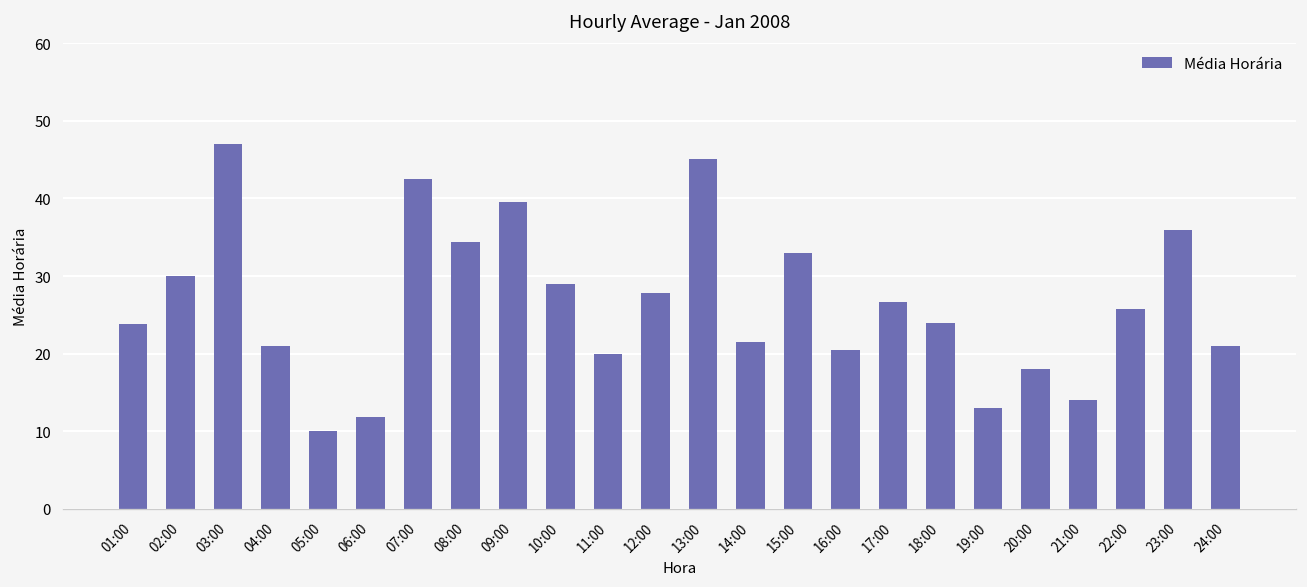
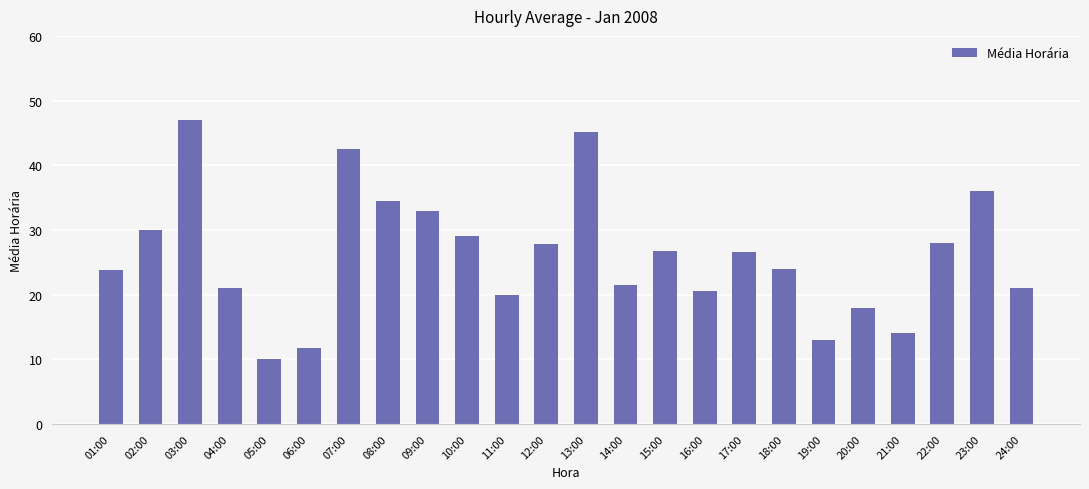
  {
    "01:00": 24,
    "02:00": 30,
    "03:00": 47,
    "04:00": 21,
    "05:00": 10,
    "06:00": 12,
    "07:00": 43,
    "08:00": 34,
-   "09:00": 40,
+   "09:00": 33,
    "10:00": 29,
    "11:00": 20,
    "12:00": 28,
    "13:00": 45,
    "14:00": 22,
-   "15:00": 33,
+   "15:00": 27,
    "16:00": 21,
    "17:00": 27,
    "18:00": 24,
    "19:00": 13,
    "20:00": 18,
    "21:00": 14,
-   "22:00": 26,
+   "22:00": 28,
    "23:00": 36,
    "24:00": 21
  }
